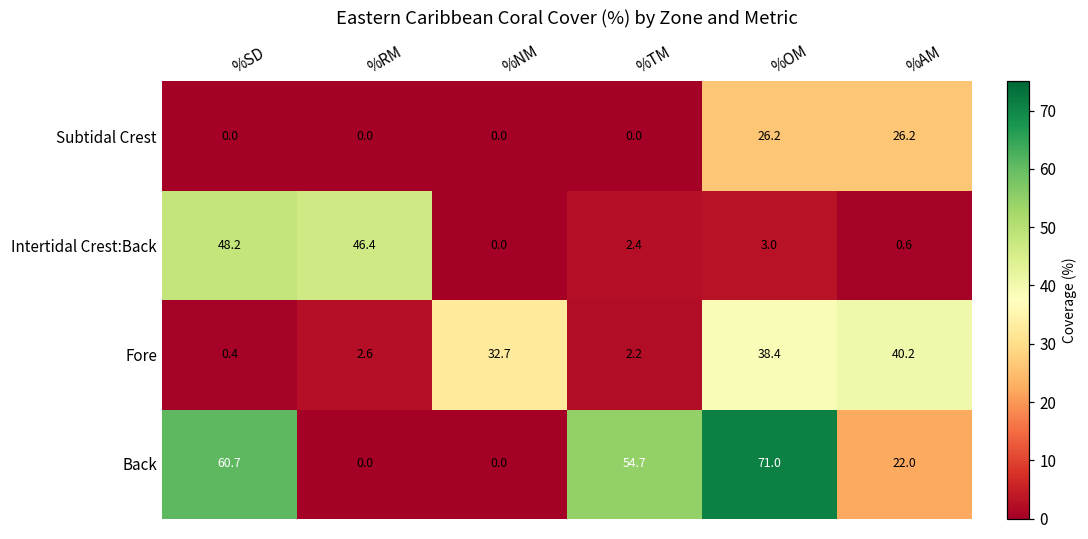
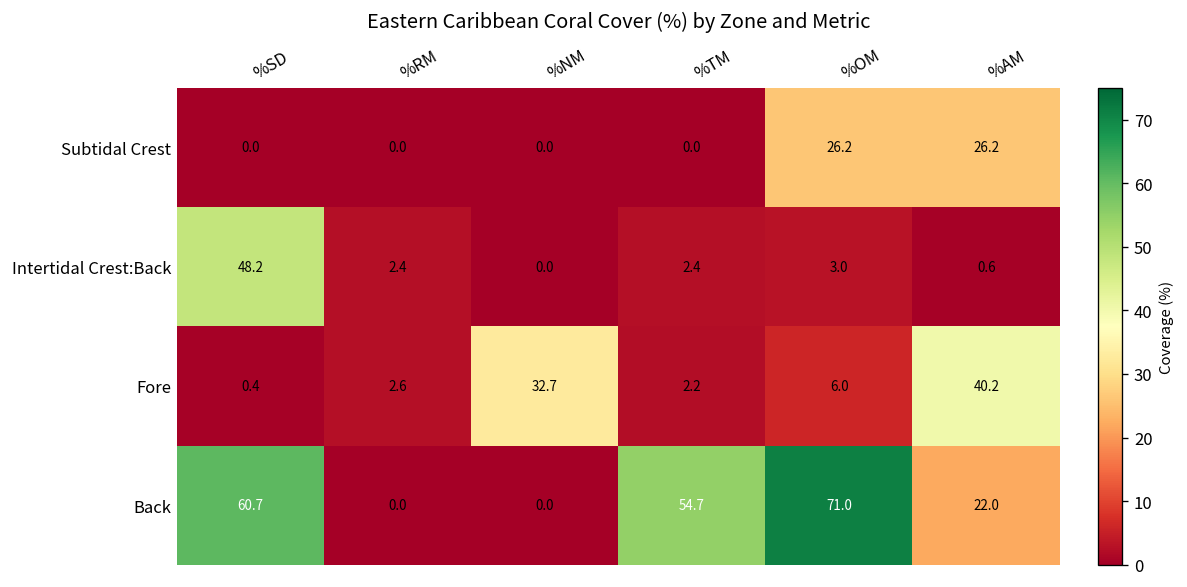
  {
    "Subtidal Crest": {
      "%SD": 0.0,
      "%RM": 0.0,
      "%NM": 0.0,
      "%TM": 0.0,
      "%OM": 26.2,
      "%AM": 26.2
    },
    "Intertidal Crest:Back": {
      "%SD": 48.2,
-     "%RM": 46.4,
+     "%RM": 2.4,
      "%NM": 0.0,
      "%TM": 2.4,
      "%OM": 3.0,
      "%AM": 0.6
    },
    "Fore": {
      "%SD": 0.4,
      "%RM": 2.6,
      "%NM": 32.7,
      "%TM": 2.2,
-     "%OM": 38.4,
+     "%OM": 6.0,
      "%AM": 40.2
    },
    "Back": {
      "%SD": 60.7,
      "%RM": 0.0,
      "%NM": 0.0,
      "%TM": 54.7,
      "%OM": 71.0,
      "%AM": 22.0
    }
  }
